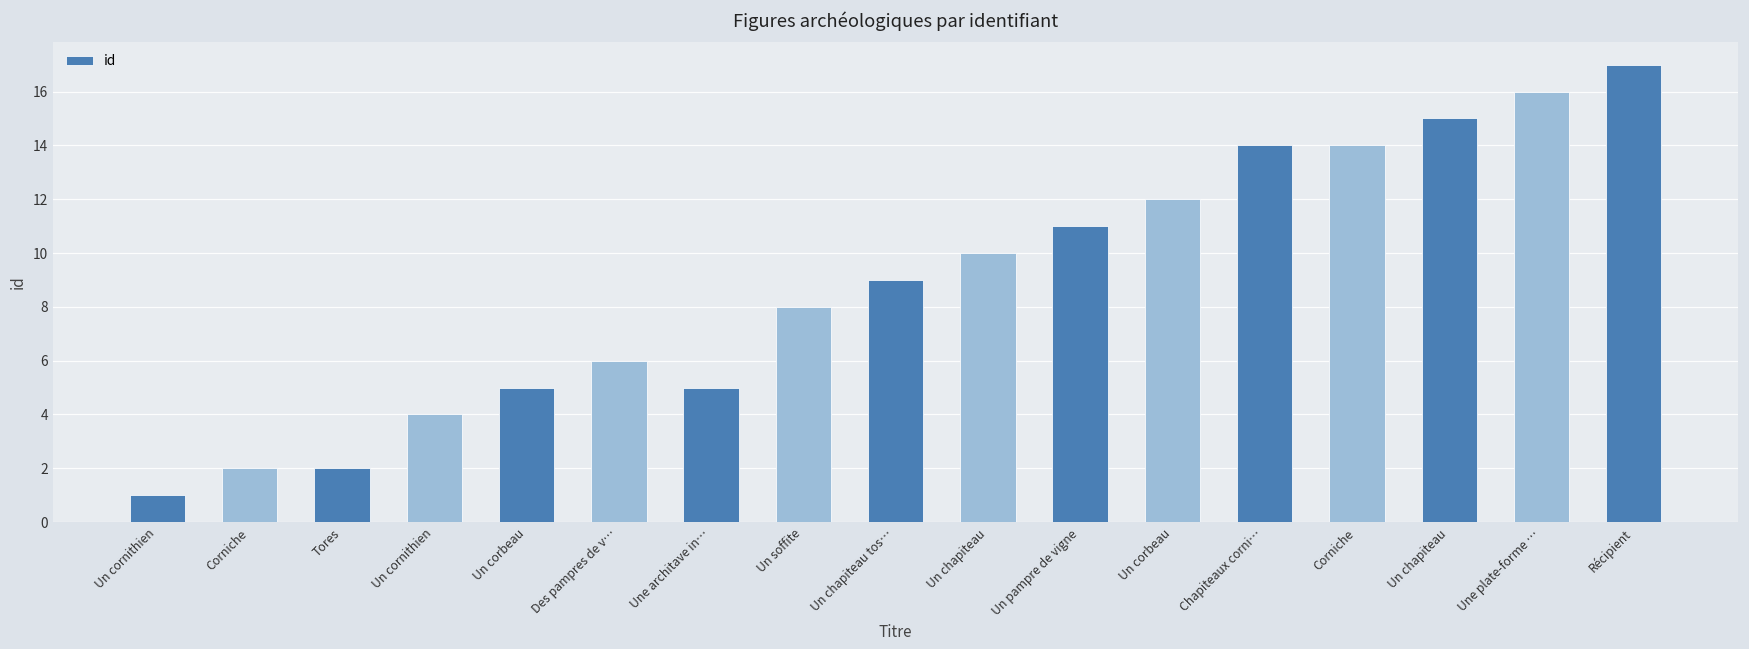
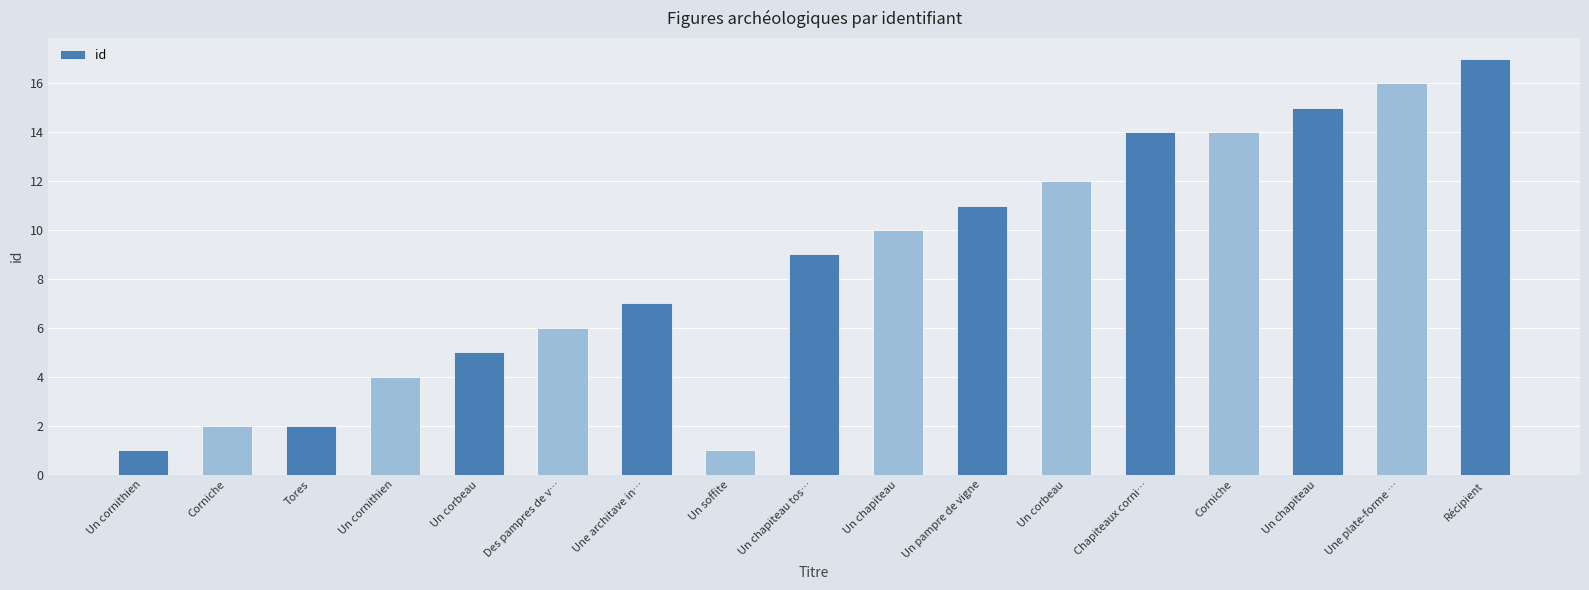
  {
    "Tores": 2,
    "Des pampres de v…": 6,
-   "Une architave in…": 5,
-   "Un soffite": 8,
+   "Une architave in…": 7,
+   "Un soffite": 1,
    "Un chapiteau tos…": 9,
    "Un pampre de vigne": 11,
    "Chapiteaux corni…": 14,
    "Une plate-forme …": 16,
    "Récipient": 17
  }
